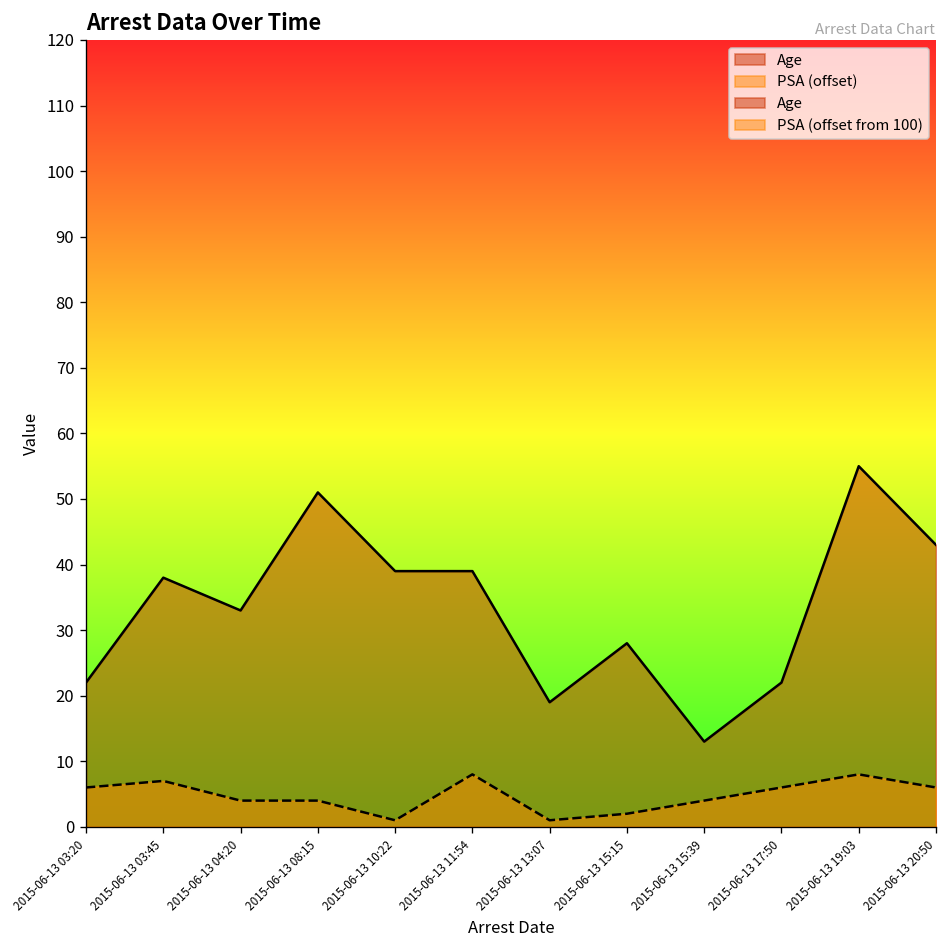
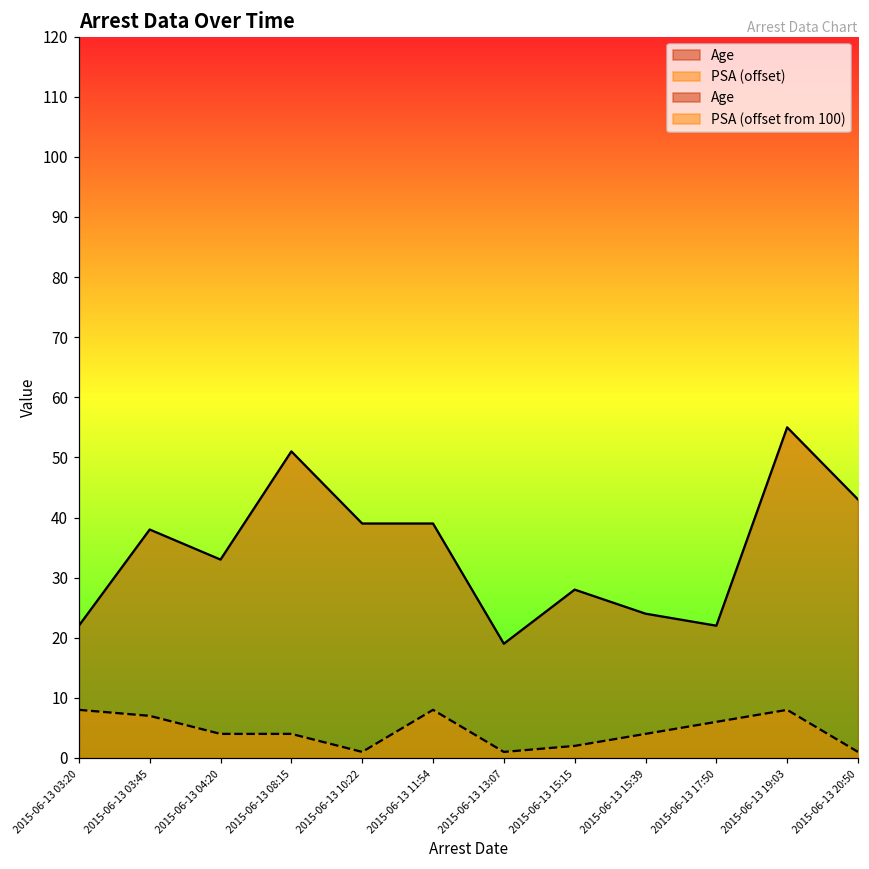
  {
    "Age": {
      "2015-06-13 03:20": 22,
      "2015-06-13 03:45": 38,
      "2015-06-13 04:20": 33,
      "2015-06-13 08:15": 51,
      "2015-06-13 10:22": 39,
      "2015-06-13 11:54": 39,
      "2015-06-13 13:07": 19,
      "2015-06-13 15:15": 28,
-     "2015-06-13 15:39": 13,
+     "2015-06-13 15:39": 24,
      "2015-06-13 17:50": 22,
      "2015-06-13 19:03": 55,
      "2015-06-13 20:50": 43
    },
    "PSA (offset)": {
-     "2015-06-13 03:20": 6,
+     "2015-06-13 03:20": 8,
      "2015-06-13 03:45": 7,
      "2015-06-13 04:20": 4,
      "2015-06-13 08:15": 4,
      "2015-06-13 10:22": 1,
      "2015-06-13 11:54": 8,
      "2015-06-13 13:07": 1,
      "2015-06-13 15:15": 2,
      "2015-06-13 15:39": 4,
      "2015-06-13 17:50": 6,
      "2015-06-13 19:03": 8,
-     "2015-06-13 20:50": 6
+     "2015-06-13 20:50": 1
    }
  }
